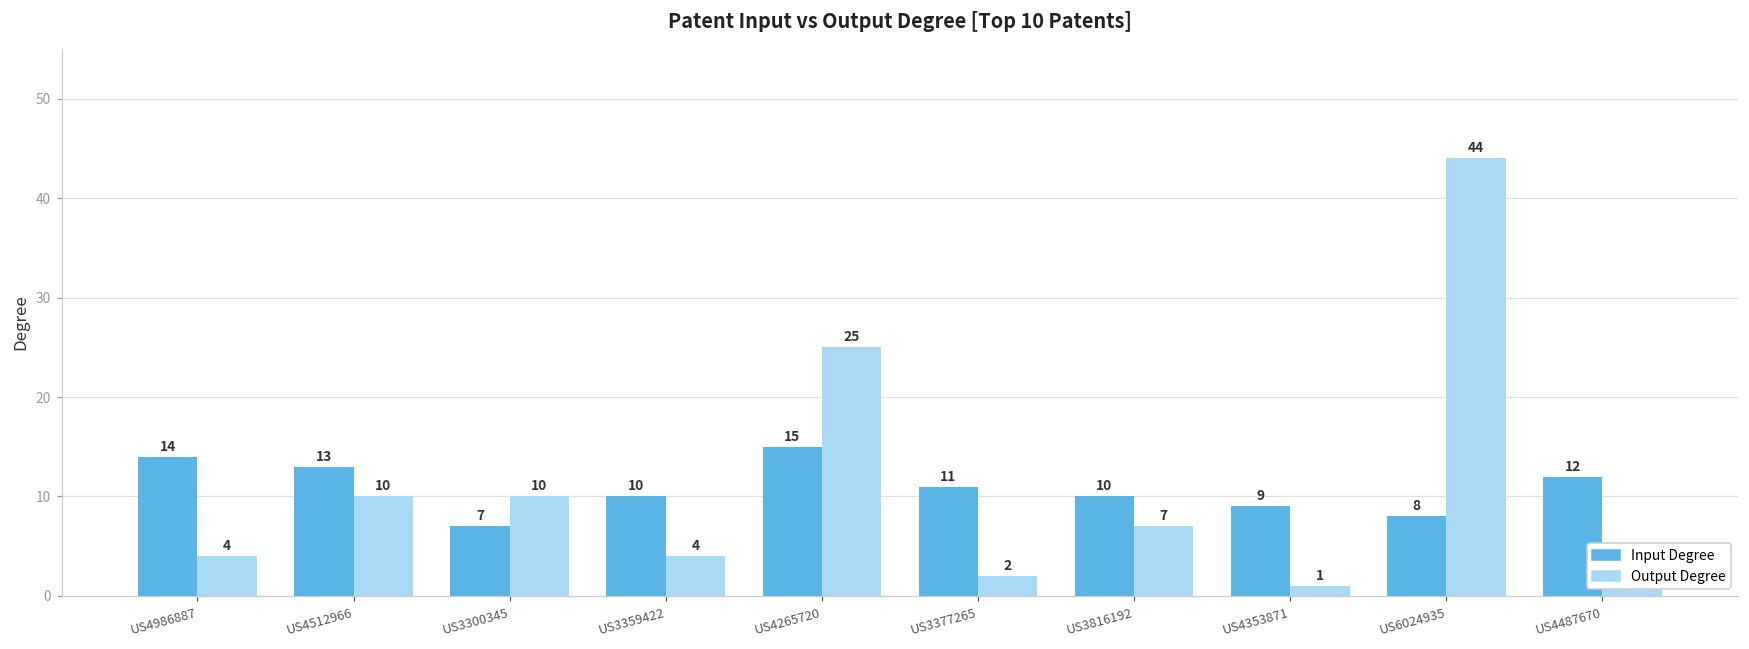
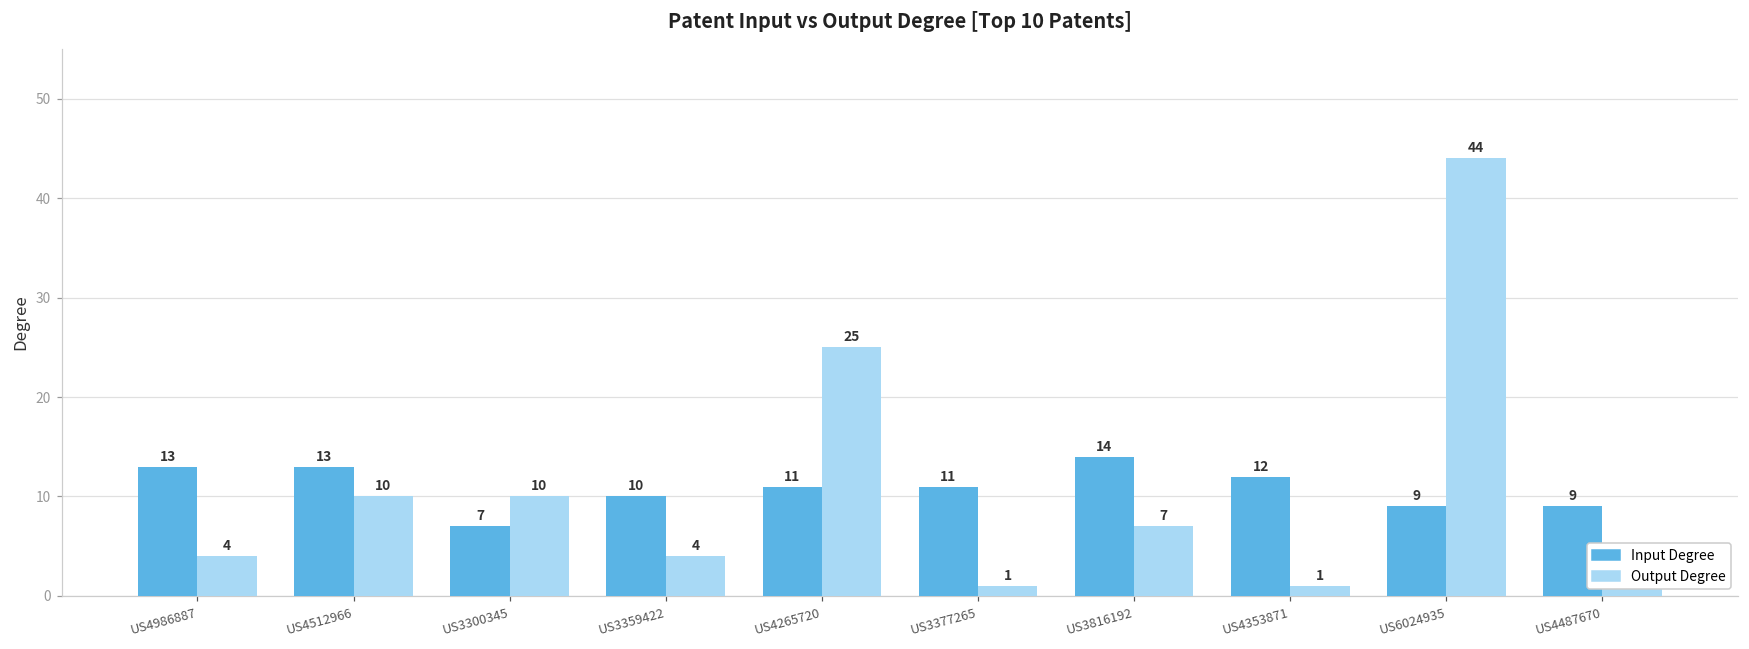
  {
    "Input Degree": {
-     "US4986887": 14,
+     "US4986887": 13,
      "US4512966": 13,
      "US3300345": 7,
      "US3359422": 10,
-     "US4265720": 15,
+     "US4265720": 11,
      "US3377265": 11,
-     "US3816192": 10,
-     "US4353871": 9,
-     "US6024935": 8,
-     "US4487670": 12
+     "US3816192": 14,
+     "US4353871": 12,
+     "US6024935": 9,
+     "US4487670": 9
    },
    "Output Degree": {
      "US4986887": 4,
      "US4512966": 10,
      "US3300345": 10,
      "US3359422": 4,
      "US4265720": 25,
-     "US3377265": 2,
+     "US3377265": 1,
      "US3816192": 7,
      "US4353871": 1,
      "US6024935": 44
    }
  }
